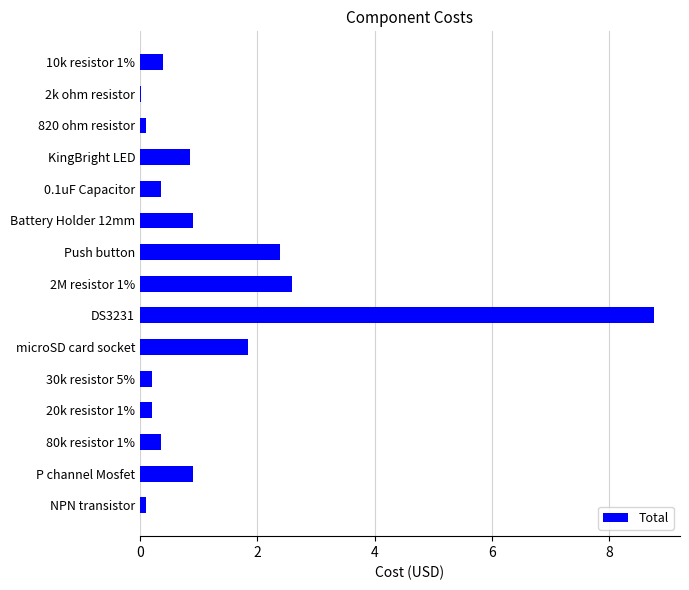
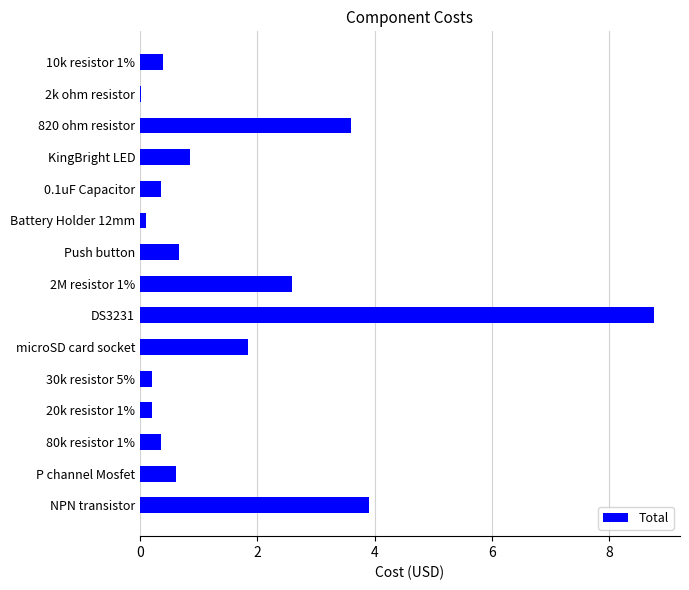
  {
    "10k resistor 1%": 0.4,
-   "820 ohm resistor": 0.1,
+   "820 ohm resistor": 3.6,
    "KingBright LED": 0.9,
    "0.1uF Capacitor": 0.4,
-   "Battery Holder 12mm": 0.9,
-   "Push button": 2.4,
+   "Battery Holder 12mm": 0.1,
+   "Push button": 0.7,
    "2M resistor 1%": 2.6,
    "DS3231": 8.8,
    "microSD card socket": 1.8,
    "30k resistor 5%": 0.2,
    "20k resistor 1%": 0.2,
    "80k resistor 1%": 0.4,
-   "P channel Mosfet": 0.9,
-   "NPN transistor": 0.1
+   "P channel Mosfet": 0.6,
+   "NPN transistor": 3.9
  }
